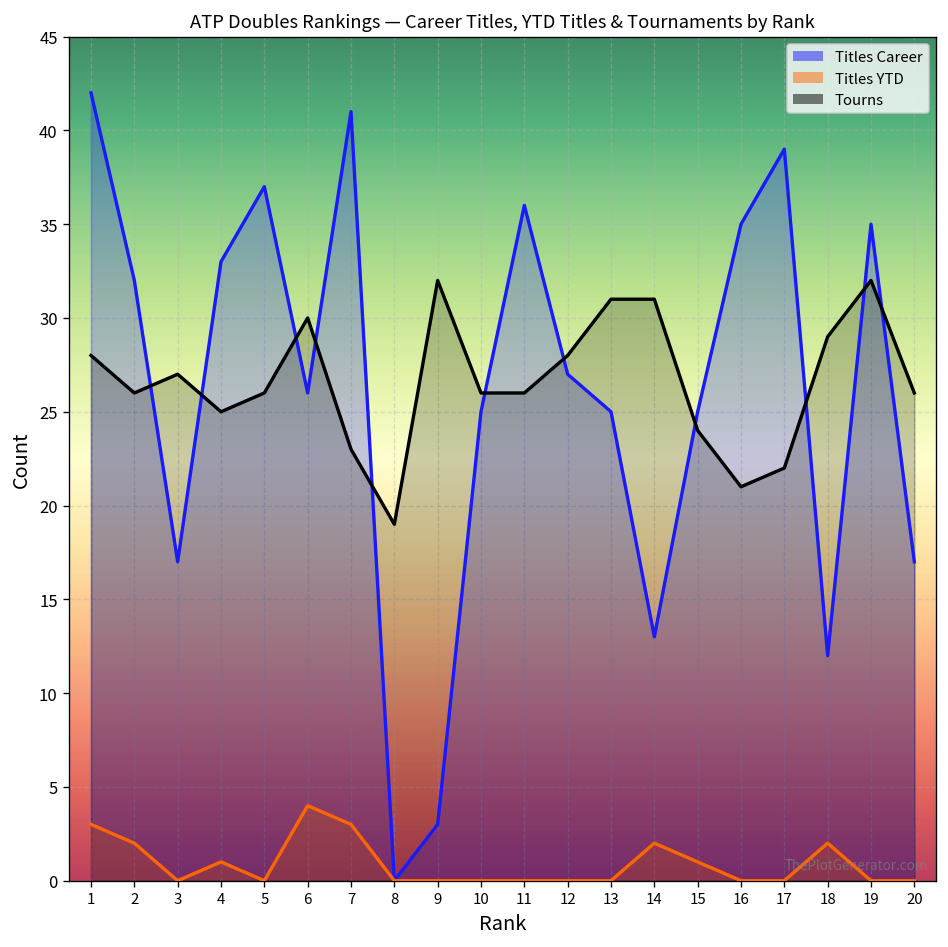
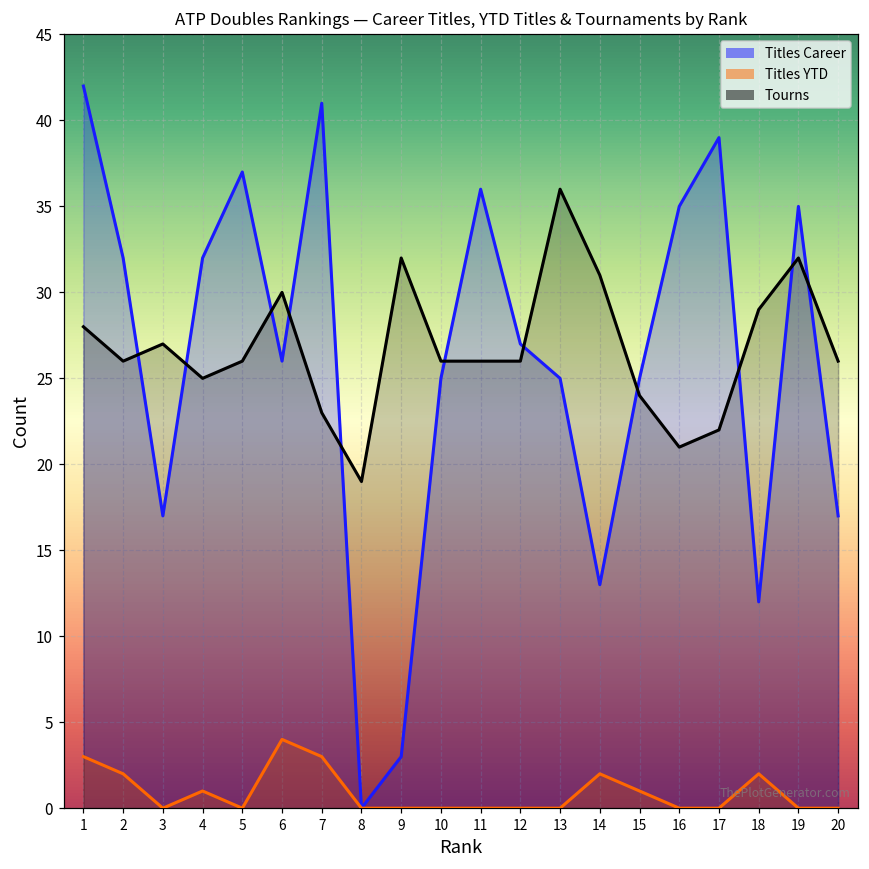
  {
    "Titles Career": {
      "1": 42,
      "2": 32,
      "3": 17,
-     "4": 33,
+     "4": 32,
      "5": 37,
      "6": 26,
      "7": 41,
      "9": 3,
      "10": 25,
      "11": 36,
      "12": 27,
      "13": 25,
      "14": 13,
      "15": 25,
      "16": 35,
      "17": 39,
      "18": 12,
      "19": 35,
      "20": 17
    },
    "Titles YTD": {
      "1": 3,
      "2": 2,
      "3": 0,
      "4": 1,
      "5": 0,
      "6": 4,
      "7": 3,
      "9": 0,
      "10": 0,
      "11": 0,
      "12": 0,
      "13": 0,
      "14": 2,
      "15": 1,
      "16": 0,
      "17": 0,
      "18": 2,
      "19": 0,
      "20": 0
    },
    "Tourns": {
      "1": 28,
      "2": 26,
      "3": 27,
      "4": 25,
      "5": 26,
      "6": 30,
      "7": 23,
      "8": 19,
      "9": 32,
      "10": 26,
      "11": 26,
-     "12": 28,
-     "13": 31,
+     "12": 26,
+     "13": 36,
      "14": 31,
      "15": 24,
      "16": 21,
      "17": 22,
      "18": 29,
      "19": 32,
      "20": 26
    }
  }
